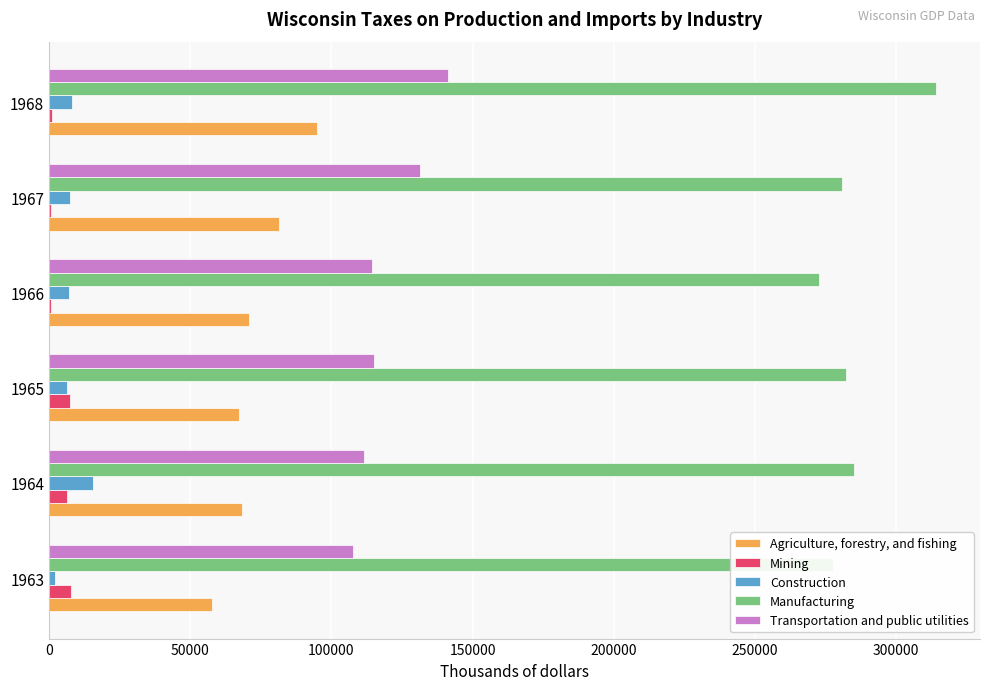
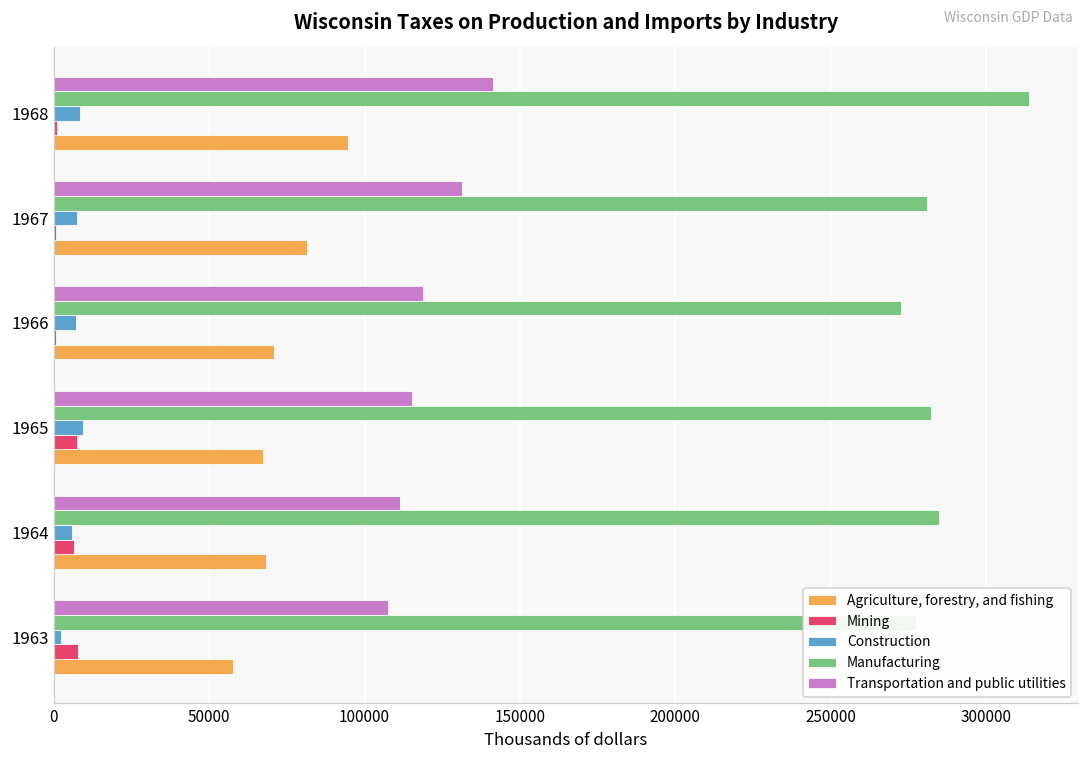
  {
    "Agriculture, forestry, and fishing": {
      "1968": 95000,
      "1967": 81000,
      "1966": 71000,
      "1965": 67000,
      "1964": 68000,
      "1963": 58000
    },
    "Mining": {
      "1968": 1000,
      "1965": 8000,
      "1964": 6000,
      "1963": 8000
    },
    "Construction": {
      "1968": 8000,
      "1967": 7000,
      "1966": 7000,
-     "1965": 6000,
-     "1964": 16000,
+     "1965": 9000,
+     "1964": 6000,
      "1963": 2000
    },
    "Manufacturing": {
      "1968": 314000,
      "1967": 281000,
      "1966": 273000,
      "1965": 282000,
      "1964": 285000
    },
    "Transportation and public utilities": {
      "1968": 141000,
      "1967": 131000,
-     "1966": 115000,
+     "1966": 119000,
      "1965": 115000,
      "1964": 111000,
      "1963": 108000
    }
  }
